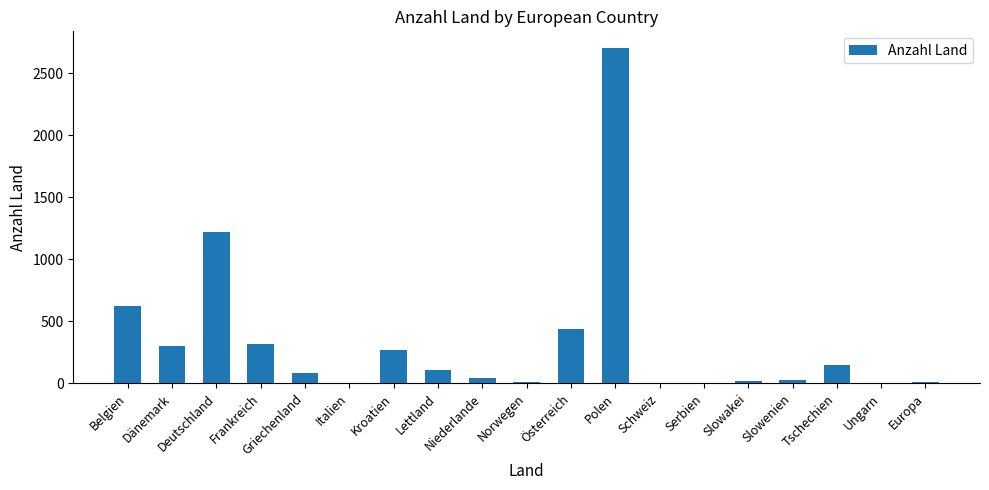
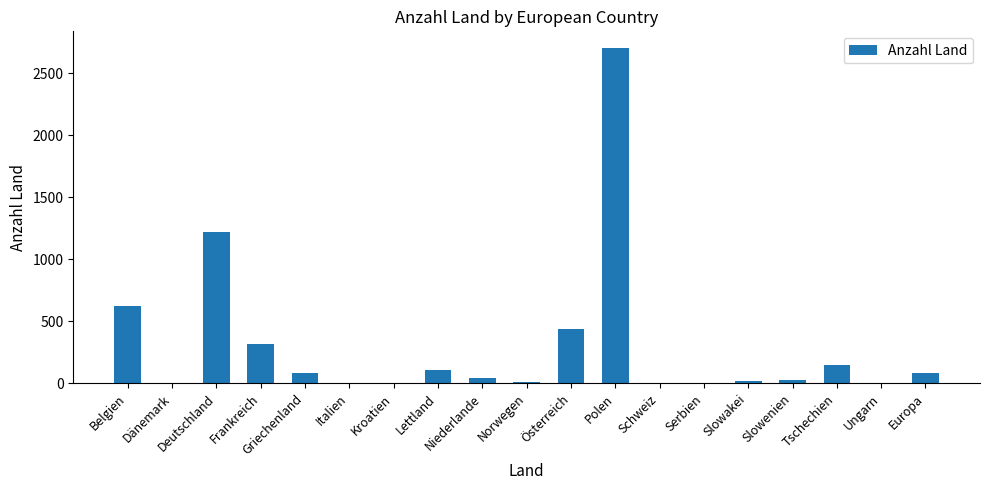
  {
    "Belgien": 630,
-   "Dänemark": 300,
+   "Dänemark": 0,
    "Deutschland": 1220,
    "Frankreich": 320,
    "Griechenland": 80,
-   "Kroatien": 270,
+   "Kroatien": 10,
    "Lettland": 110,
    "Niederlande": 40,
    "Österreich": 440,
    "Polen": 2700,
    "Slowenien": 30,
    "Tschechien": 150,
-   "Europa": 10
+   "Europa": 90
  }
